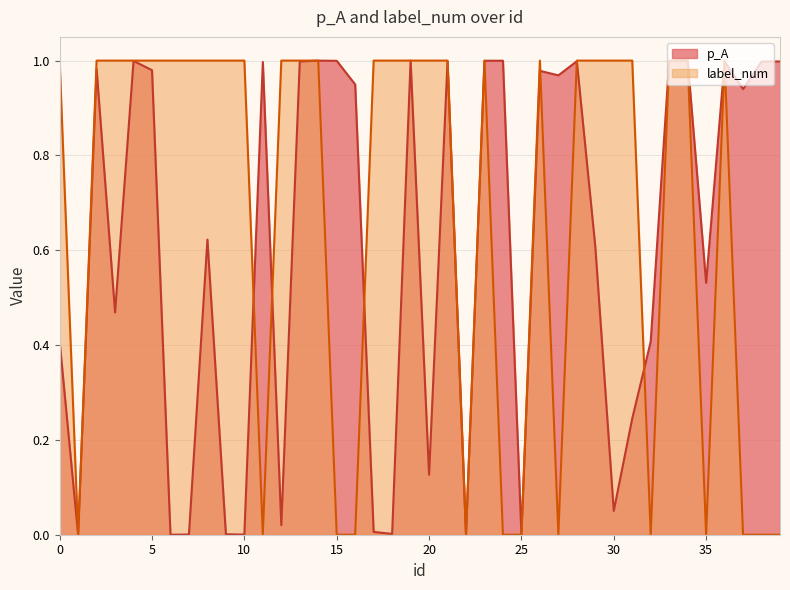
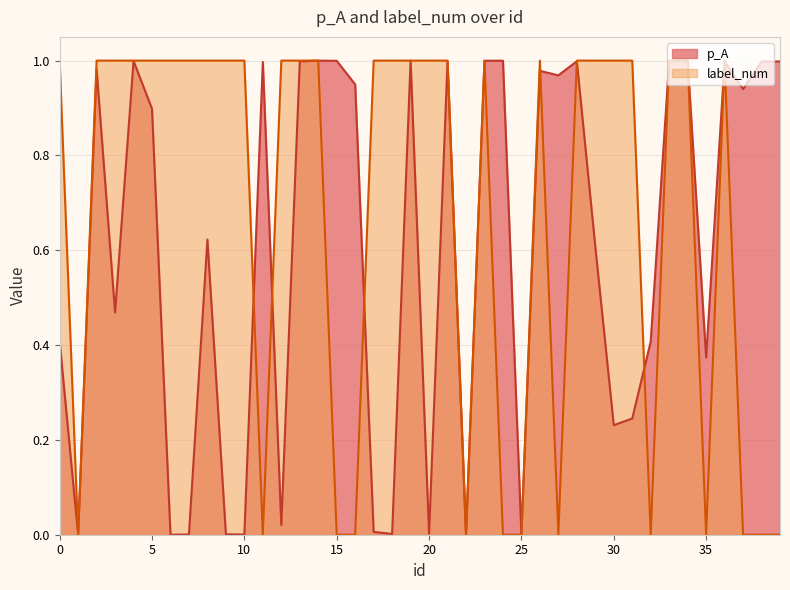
  {
    "p_A": {
      "0": 0.41,
-     "5": 0.98,
+     "5": 0.90,
      "10": 0.00,
      "15": 1.00,
-     "20": 0.13,
-     "30": 0.05,
-     "35": 0.53
+     "20": 0.00,
+     "30": 0.23,
+     "35": 0.37
    },
    "label_num": {
      "0": 1.00,
      "5": 1.00,
      "10": 1.00,
      "15": 0.00,
      "20": 1.00,
      "30": 1.00,
      "35": 0.00
    }
  }
